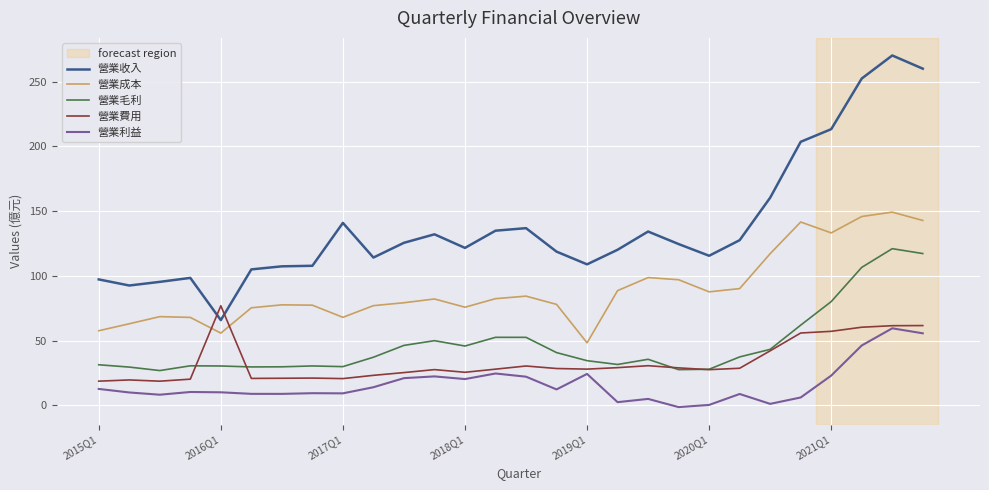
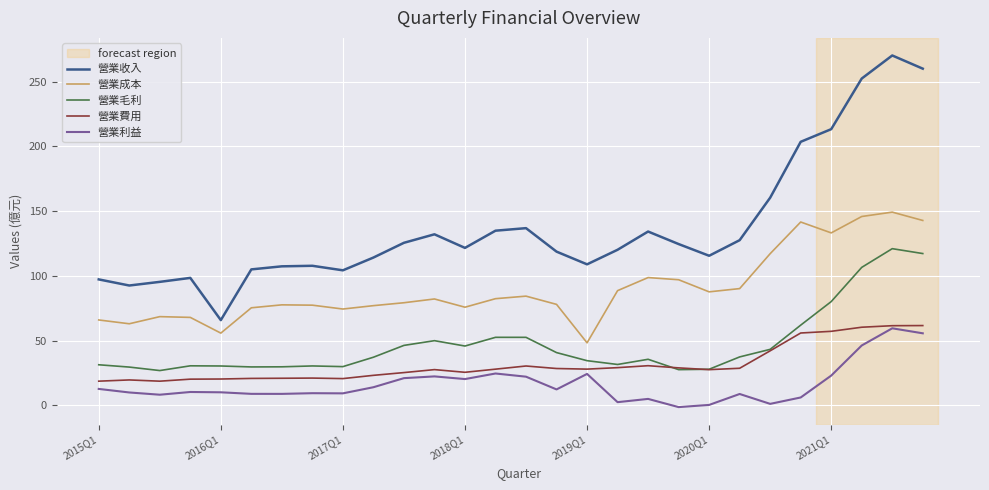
  {
    "營業收入": {
      "2015Q1": 97,
      "2016Q1": 66,
-     "2017Q1": 141,
+     "2017Q1": 104,
      "2018Q1": 122,
      "2019Q1": 109,
      "2020Q1": 115,
      "2021Q1": 213
    },
    "營業成本": {
-     "2015Q1": 58,
+     "2015Q1": 66,
      "2016Q1": 56,
-     "2017Q1": 68,
+     "2017Q1": 74,
      "2018Q1": 76,
      "2019Q1": 48,
      "2020Q1": 88,
      "2021Q1": 133
    },
    "營業毛利": {
      "2015Q1": 31,
      "2016Q1": 30,
      "2017Q1": 30,
      "2018Q1": 46,
      "2019Q1": 34,
      "2021Q1": 80
    },
    "營業費用": {
      "2015Q1": 19,
-     "2016Q1": 77,
+     "2016Q1": 20,
      "2017Q1": 21,
      "2018Q1": 26,
      "2019Q1": 28,
      "2021Q1": 57
    },
    "營業利益": {
      "2015Q1": 13,
      "2016Q1": 10,
      "2017Q1": 9,
      "2018Q1": 20,
      "2019Q1": 24,
      "2020Q1": 0,
      "2021Q1": 23
    }
  }
